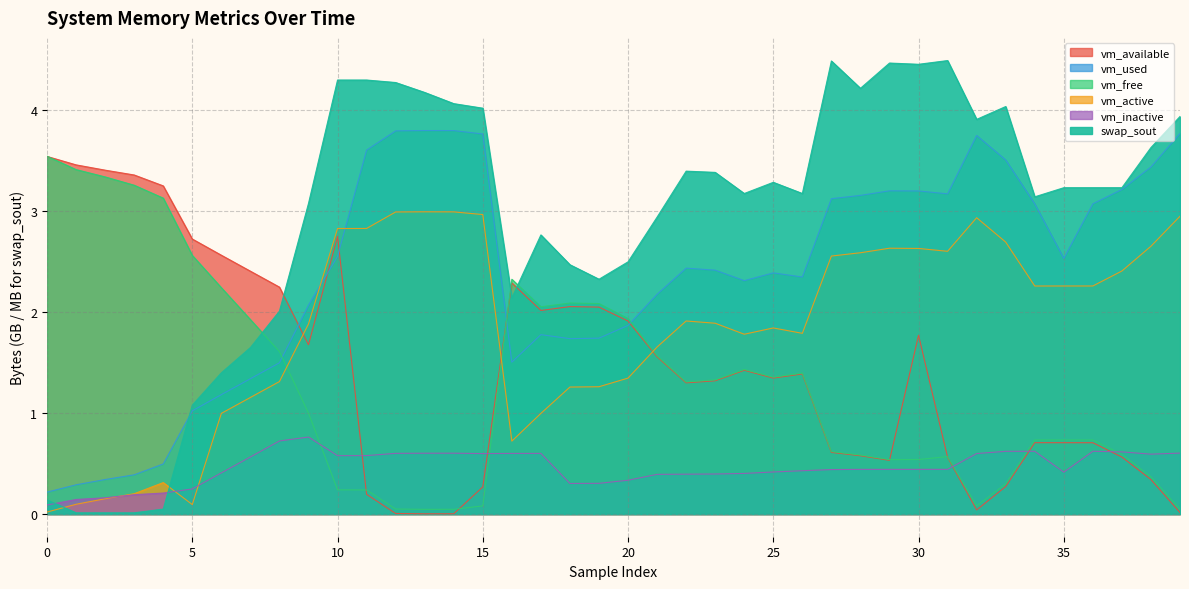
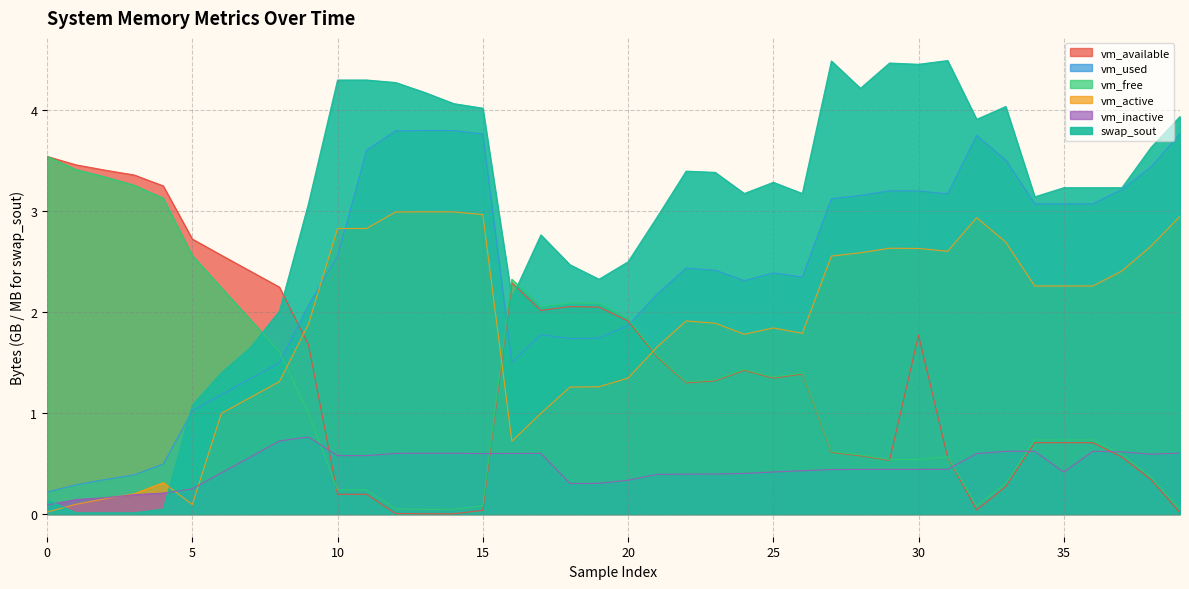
  {
    "vm_available": {
      "5": 2.72,
-     "10": 2.75,
-     "15": 0.27,
+     "10": 0.20,
+     "15": 0.04,
      "30": 1.77,
      "35": 0.71
    },
    "vm_used": {
      "0": 0.22,
      "5": 1.02,
      "10": 2.55,
      "15": 3.76,
      "20": 1.87,
      "25": 2.39,
      "30": 3.20,
-     "35": 2.53
+     "35": 3.07
    },
    "vm_active": {
      "0": 0.02,
      "5": 0.09,
      "10": 2.82,
      "15": 2.96,
      "20": 1.34,
      "25": 1.84,
      "30": 2.63,
      "35": 2.26
    },
    "vm_inactive": {
      "0": 0.09,
      "5": 0.25,
      "10": 0.58,
      "15": 0.60,
      "20": 0.33,
      "25": 0.42,
      "30": 0.44,
      "35": 0.41
    }
  }
